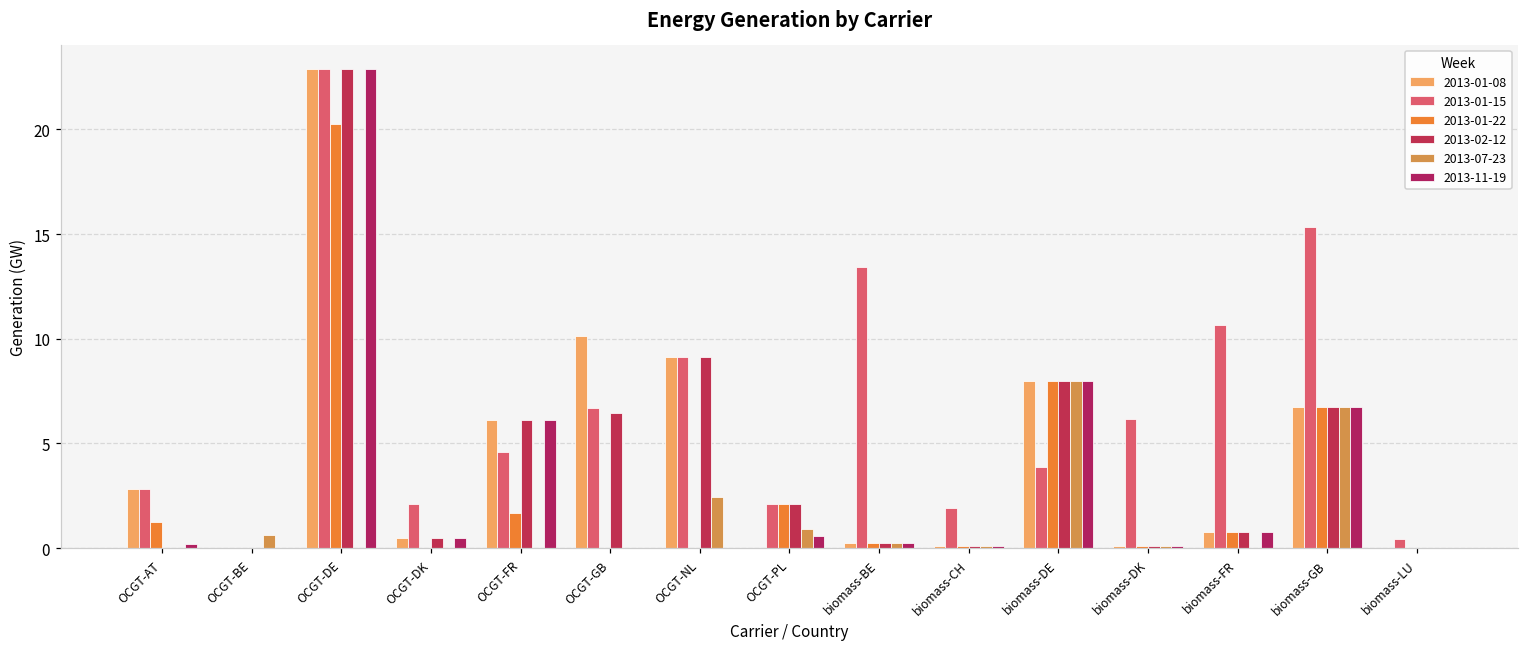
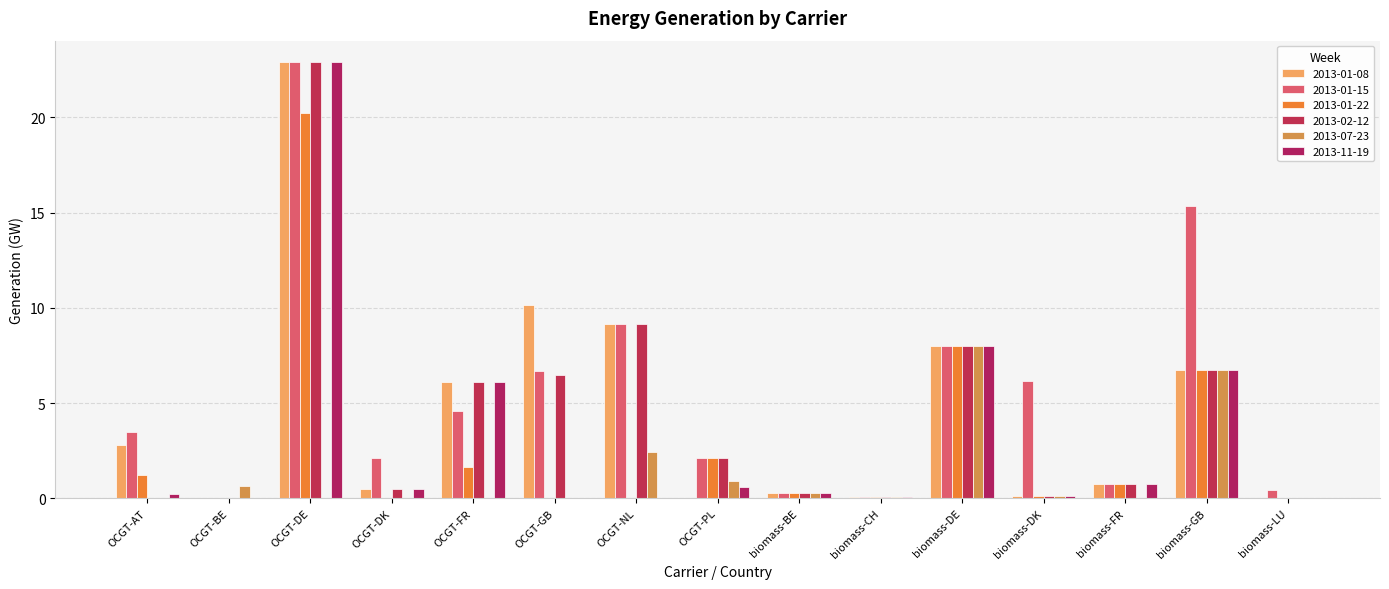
  {
    "2013-01-15": {
-     "OCGT-AT": 2.8,
+     "OCGT-AT": 3.5,
      "OCGT-BE": 0.0,
      "OCGT-DE": 22.9,
      "OCGT-DK": 2.1,
      "OCGT-FR": 4.6,
      "OCGT-GB": 6.7,
      "OCGT-NL": 9.2,
      "OCGT-PL": 2.1,
-     "biomass-BE": 13.4,
-     "biomass-CH": 1.9,
-     "biomass-DE": 3.9,
+     "biomass-BE": 0.3,
+     "biomass-CH": 0.1,
+     "biomass-DE": 8.0,
      "biomass-DK": 6.2,
-     "biomass-FR": 10.7,
+     "biomass-FR": 0.8,
      "biomass-GB": 15.3,
      "biomass-LU": 0.5
    }
  }
